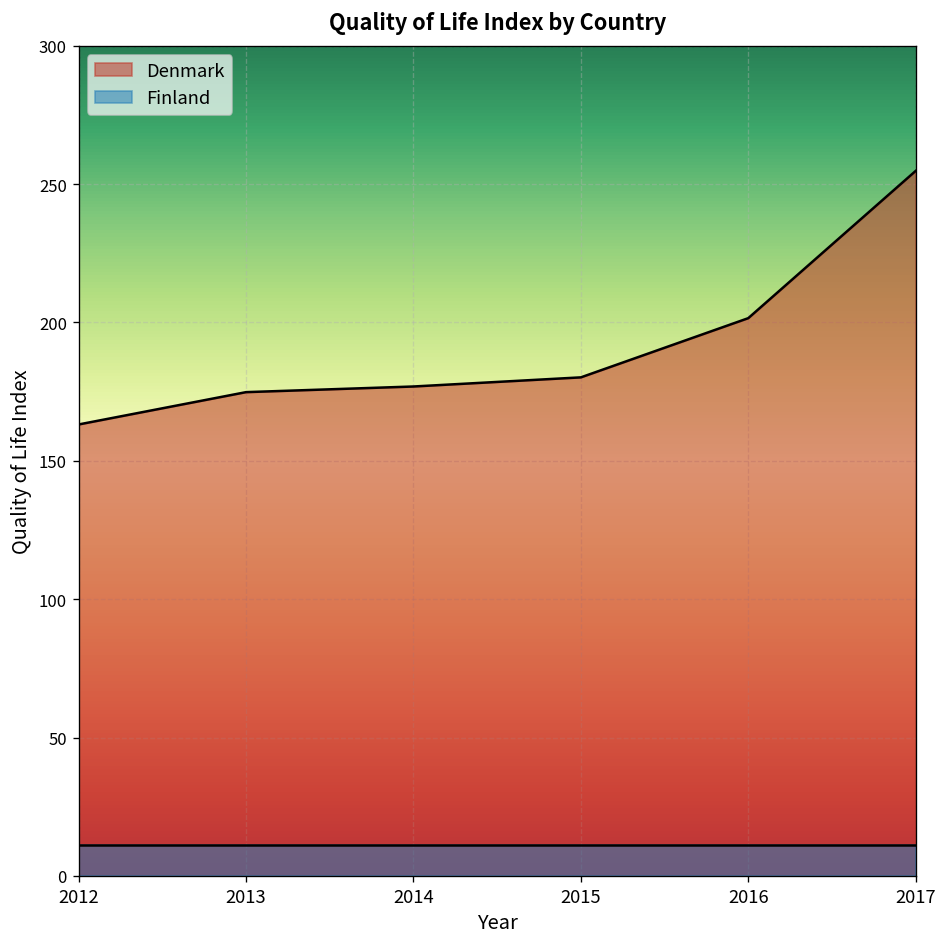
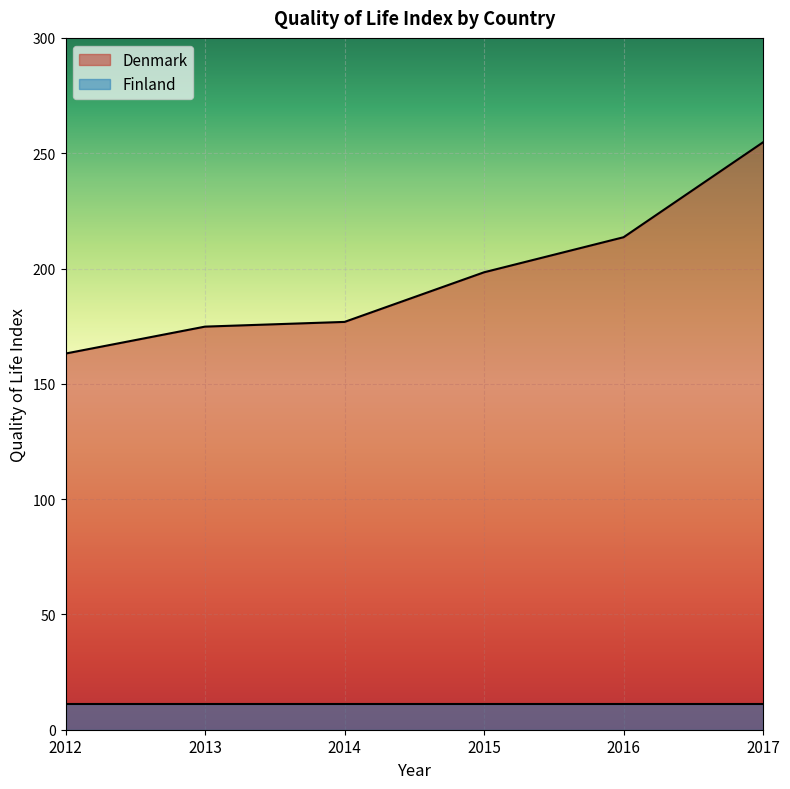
  {
    "Denmark": {
      "2012": 163,
      "2013": 175,
      "2014": 177,
-     "2015": 180,
-     "2016": 202,
+     "2015": 198,
+     "2016": 214,
      "2017": 255
    },
    "Finland": {
      "2012": 11,
      "2013": 11,
      "2014": 11,
      "2015": 11,
      "2016": 11,
      "2017": 11
    }
  }
